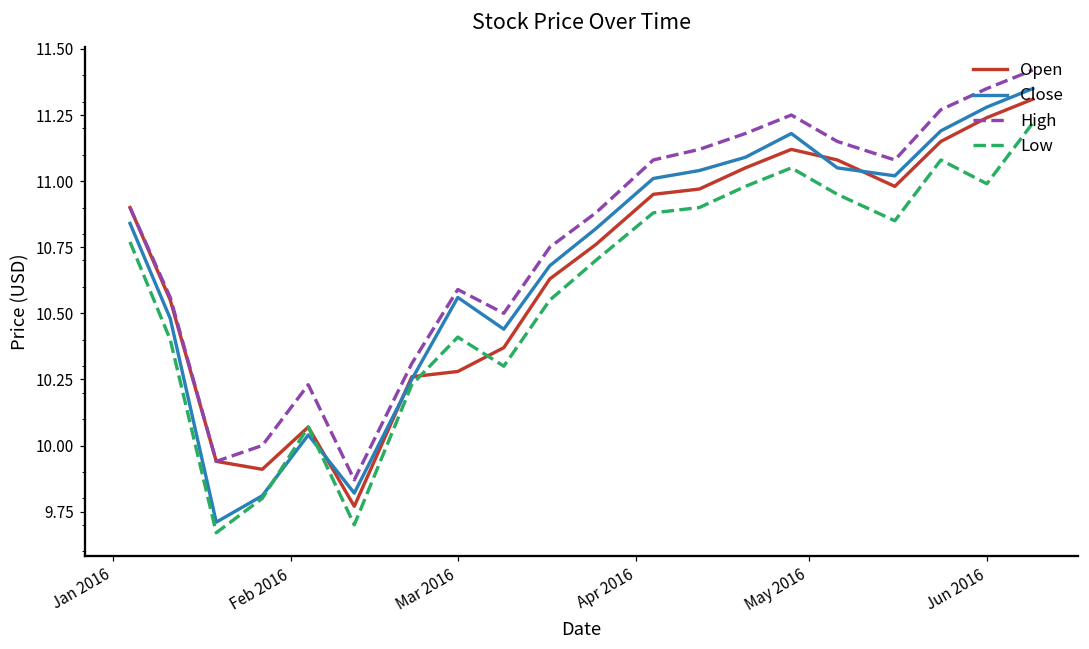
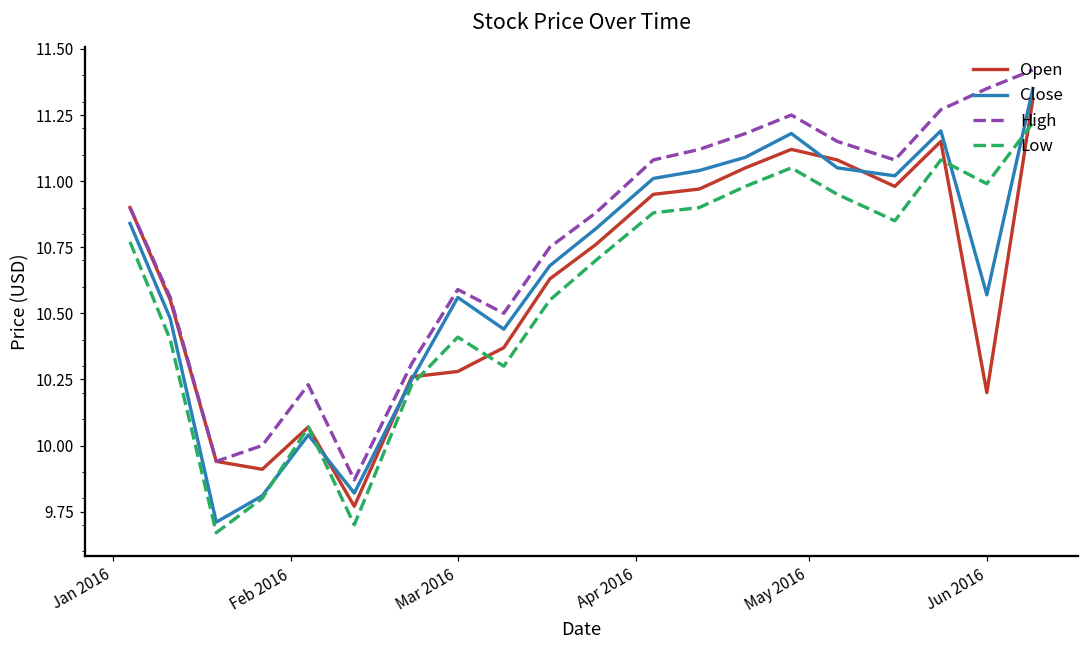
  {
    "Open": {
      "Mar 2016": 10.28,
-     "Jun 2016": 11.24
+     "Jun 2016": 10.20
    },
    "Close": {
      "Mar 2016": 10.56,
-     "Jun 2016": 11.28
+     "Jun 2016": 10.57
    },
    "High": {
      "Mar 2016": 10.59,
      "Jun 2016": 11.35
    },
    "Low": {
      "Mar 2016": 10.41,
      "Jun 2016": 10.99
    }
  }
